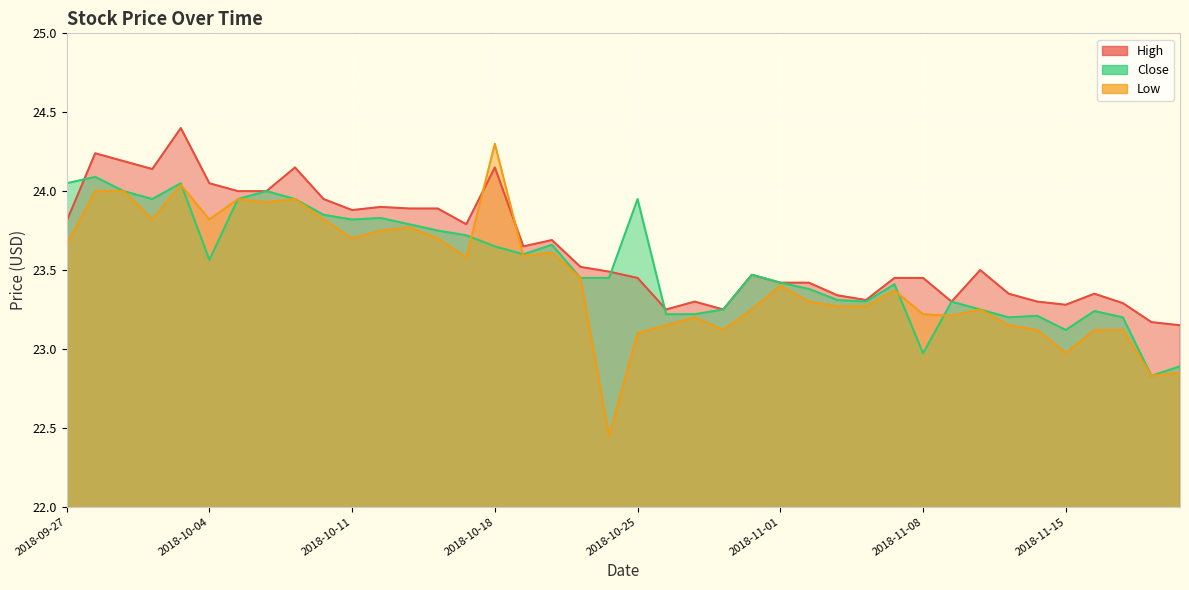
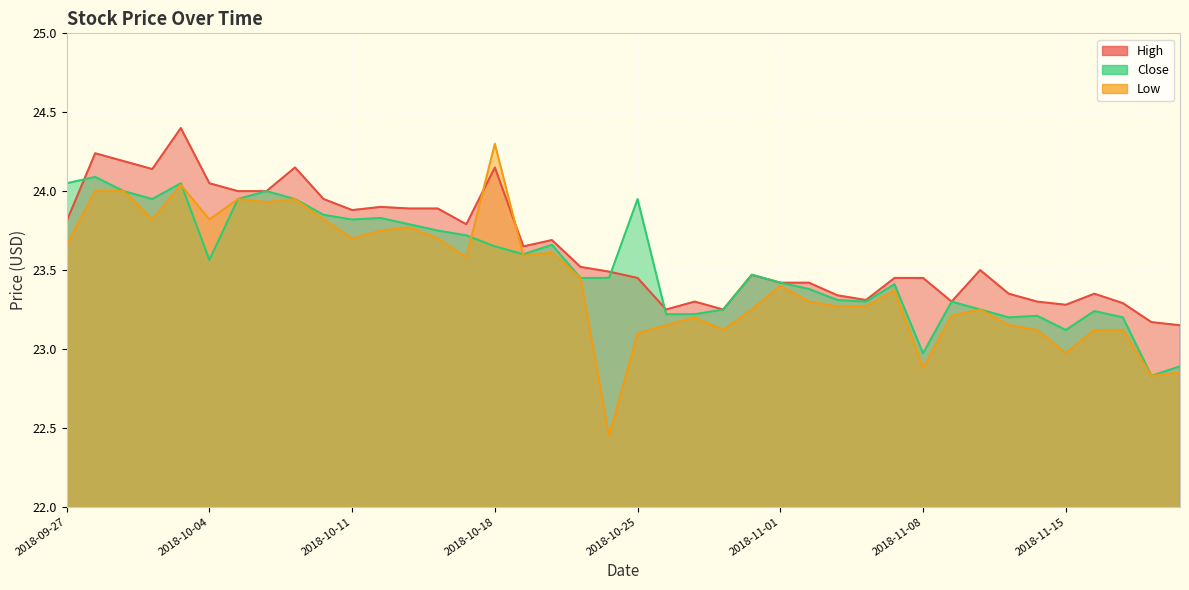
  {
    "High": {
      "2018-09-27": 23.81,
      "2018-10-04": 24.05,
      "2018-10-11": 23.88,
      "2018-10-18": 24.15,
      "2018-10-25": 23.45,
      "2018-11-08": 23.45,
      "2018-11-15": 23.28
    },
    "Close": {
      "2018-09-27": 24.05,
      "2018-10-04": 23.56,
      "2018-10-11": 23.82,
      "2018-10-18": 23.65,
      "2018-10-25": 23.95,
      "2018-11-08": 22.97,
      "2018-11-15": 23.12
    },
    "Low": {
      "2018-09-27": 23.66,
      "2018-10-04": 23.82,
      "2018-10-11": 23.70,
      "2018-10-18": 24.30,
      "2018-10-25": 23.10,
      "2018-11-01": 23.40,
-     "2018-11-08": 23.22,
+     "2018-11-08": 22.88,
      "2018-11-15": 22.97
    }
  }
